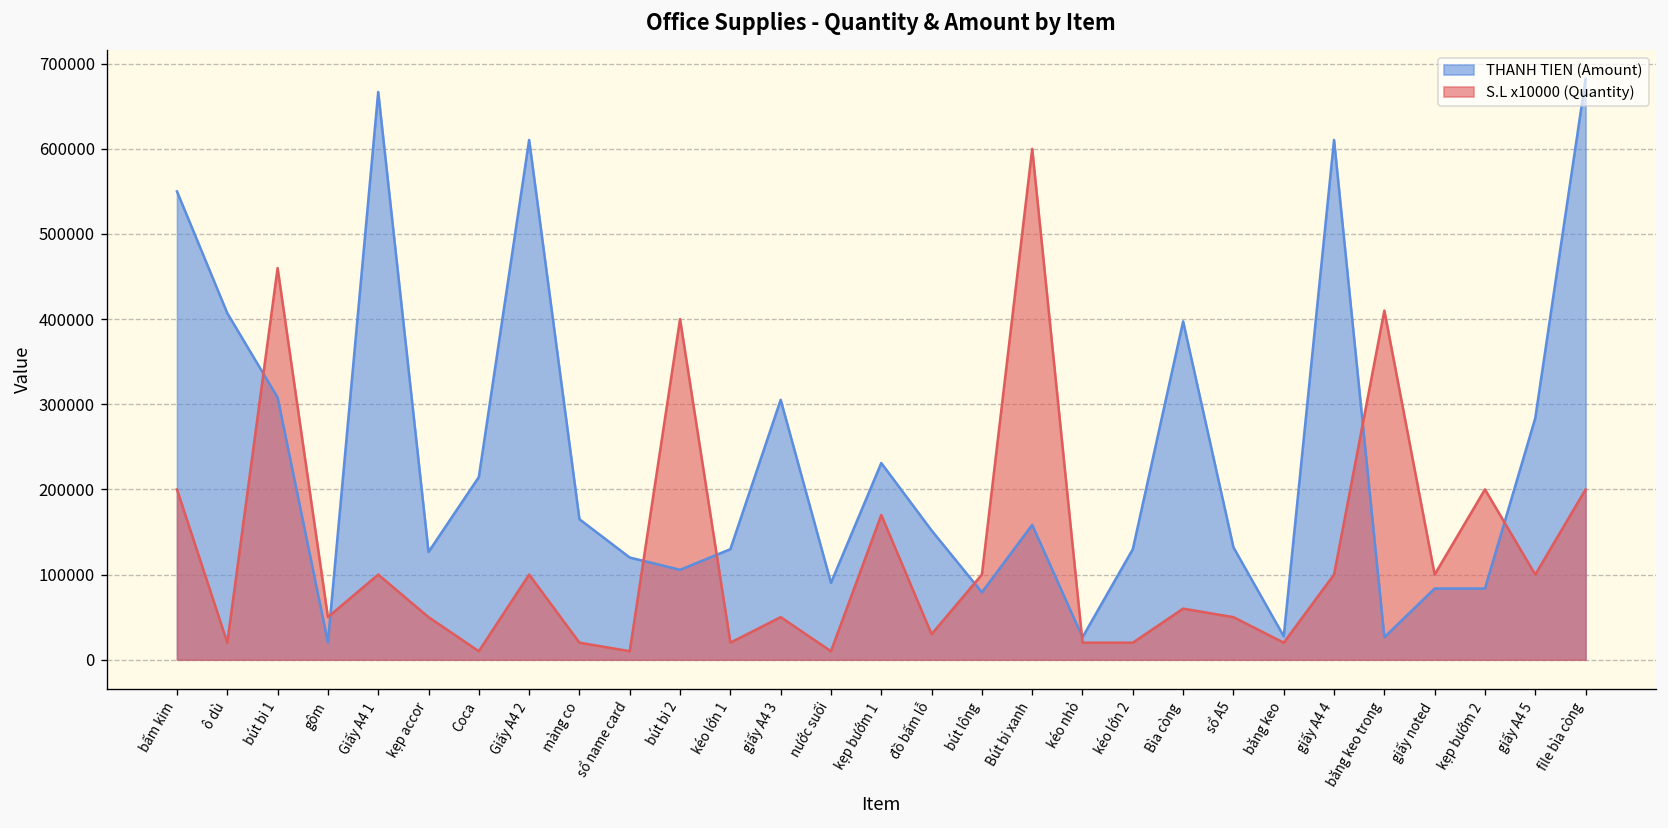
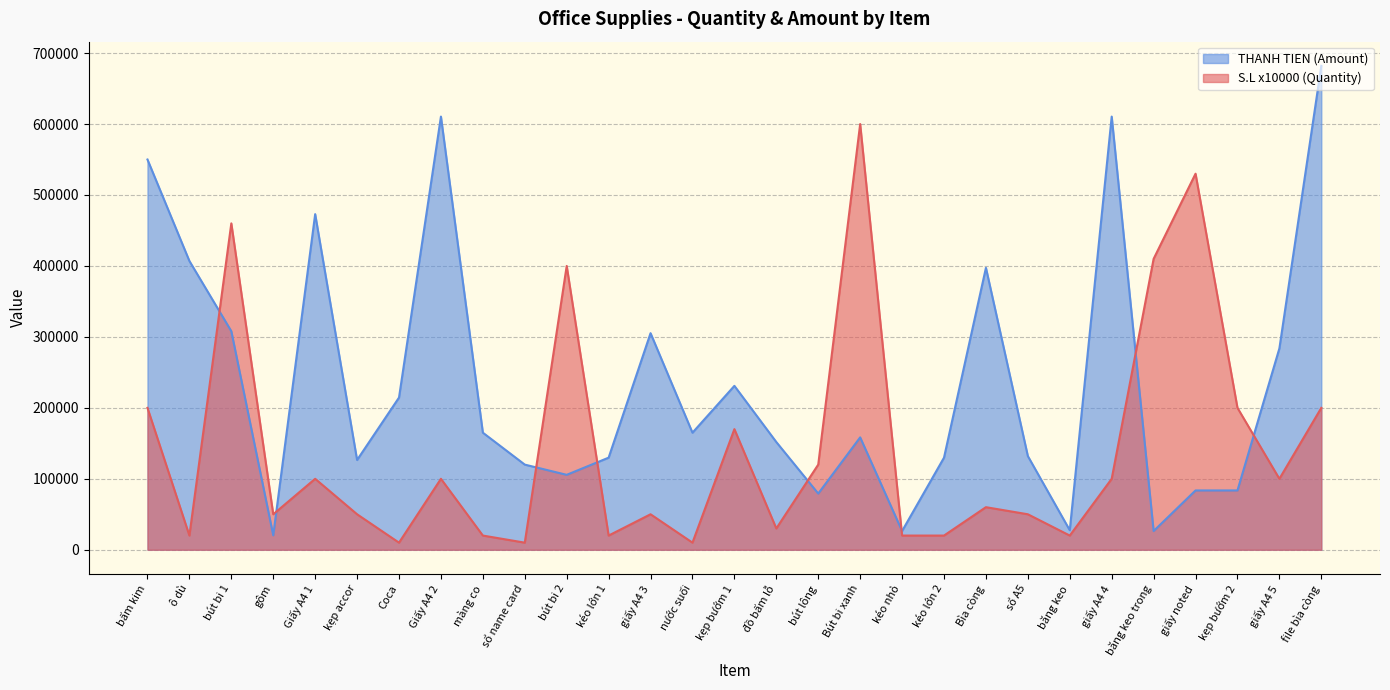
  {
    "THANH TIEN (Amount)": {
      "bấm kim": 550000,
      "ô dù": 410000,
      "bút bi 1": 310000,
      "gôm": 20000,
-     "Giấy A4 1": 670000,
+     "Giấy A4 1": 470000,
      "kẹp accor": 130000,
      "Coca": 210000,
      "Giấy A4 2": 610000,
      "màng co": 170000,
      "sổ name card": 120000,
      "bút bi 2": 110000,
      "kéo lớn 1": 130000,
      "giấy A4 3": 310000,
-     "nước suối": 90000,
+     "nước suối": 160000,
      "kẹp bướm 1": 230000,
      "đồ bấm lỗ": 150000,
      "bút lông": 80000,
      "Bút bi xanh": 160000,
      "kéo nhỏ": 30000,
      "kéo lớn 2": 130000,
      "Bìa còng": 400000,
      "sổ A5": 130000,
      "băng keo": 30000,
      "giấy A4 4": 610000,
      "băng keo trong": 30000,
      "giấy noted": 80000,
      "kẹp bướm 2": 80000,
      "giấy A4 5": 280000
    },
    "S.L x10000 (Quantity)": {
      "bấm kim": 200000,
      "ô dù": 20000,
      "bút bi 1": 460000,
      "gôm": 50000,
      "Giấy A4 1": 100000,
      "kẹp accor": 50000,
      "Coca": 10000,
      "Giấy A4 2": 100000,
      "màng co": 20000,
      "sổ name card": 10000,
      "bút bi 2": 400000,
      "kéo lớn 1": 20000,
      "giấy A4 3": 50000,
      "nước suối": 10000,
      "kẹp bướm 1": 170000,
      "đồ bấm lỗ": 30000,
-     "bút lông": 100000,
+     "bút lông": 120000,
      "Bút bi xanh": 600000,
      "kéo nhỏ": 20000,
      "kéo lớn 2": 20000,
      "Bìa còng": 60000,
      "sổ A5": 50000,
      "băng keo": 20000,
      "giấy A4 4": 100000,
      "băng keo trong": 410000,
-     "giấy noted": 100000,
+     "giấy noted": 530000,
      "kẹp bướm 2": 200000,
      "giấy A4 5": 100000,
      "file bìa còng": 200000
    }
  }
